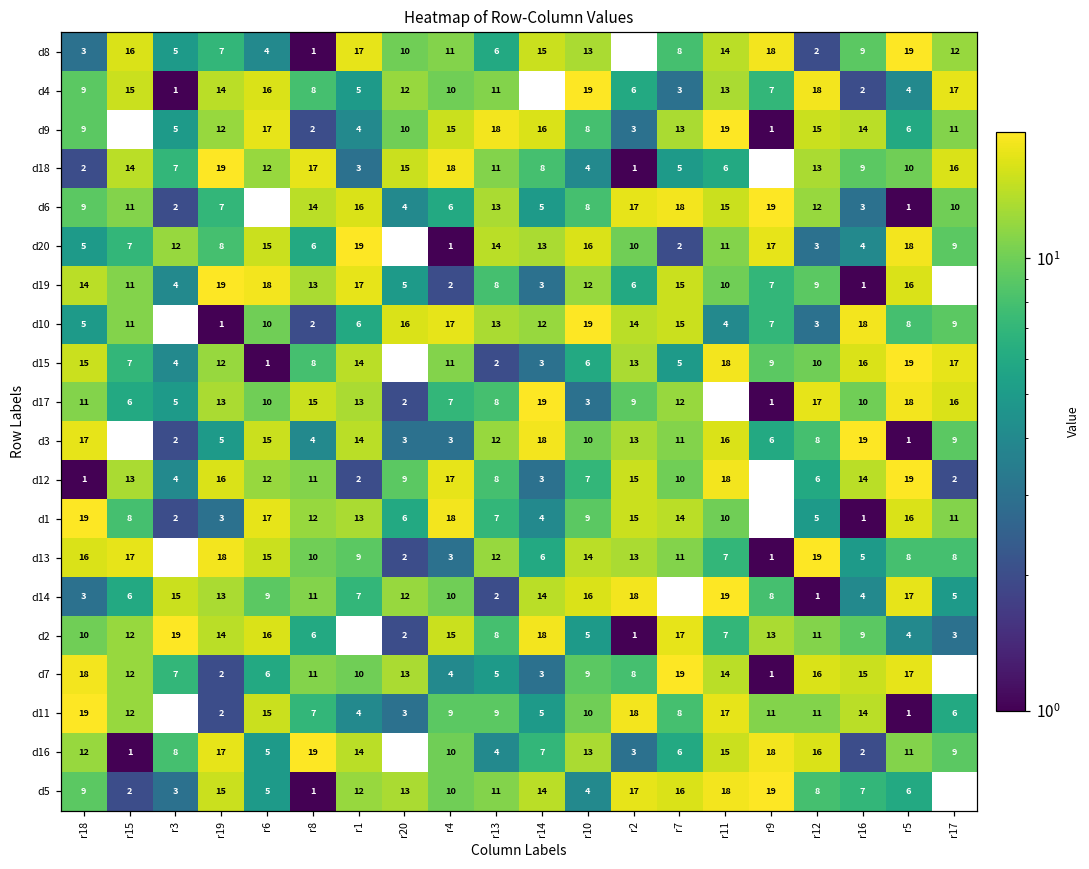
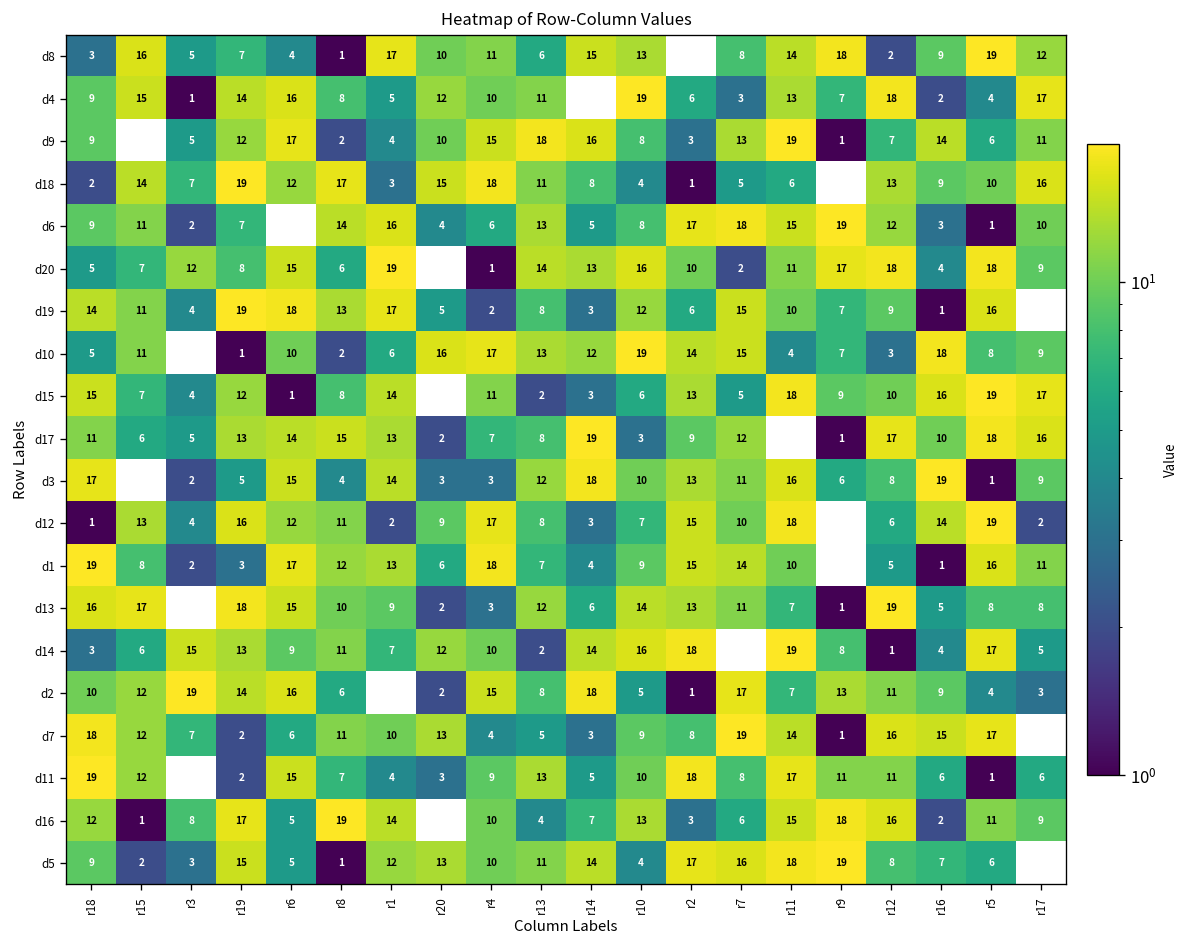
  {
    "d9": {
      "r18": 9,
      "r3": 5,
      "r19": 12,
      "r6": 17,
      "r8": 2,
      "r1": 4,
      "r20": 10,
      "r4": 15,
      "r13": 18,
      "r14": 16,
      "r10": 8,
      "r2": 3,
      "r7": 13,
      "r11": 19,
      "r9": 1,
-     "r12": 15,
+     "r12": 7,
      "r16": 14,
      "r5": 6,
      "r17": 11
    },
    "d20": {
      "r18": 5,
      "r15": 7,
      "r3": 12,
      "r19": 8,
      "r6": 15,
      "r8": 6,
      "r1": 19,
      "r4": 1,
      "r13": 14,
      "r14": 13,
      "r10": 16,
      "r2": 10,
      "r7": 2,
      "r11": 11,
      "r9": 17,
-     "r12": 3,
+     "r12": 18,
      "r16": 4,
      "r5": 18,
      "r17": 9
    },
    "d17": {
      "r18": 11,
      "r15": 6,
      "r3": 5,
      "r19": 13,
-     "r6": 10,
+     "r6": 14,
      "r8": 15,
      "r1": 13,
      "r20": 2,
      "r4": 7,
      "r13": 8,
      "r14": 19,
      "r10": 3,
      "r2": 9,
      "r7": 12,
      "r9": 1,
      "r12": 17,
      "r16": 10,
      "r5": 18,
      "r17": 16
    },
    "d11": {
      "r18": 19,
      "r15": 12,
      "r19": 2,
      "r6": 15,
      "r8": 7,
      "r1": 4,
      "r20": 3,
      "r4": 9,
-     "r13": 9,
+     "r13": 13,
      "r14": 5,
      "r10": 10,
      "r2": 18,
      "r7": 8,
      "r11": 17,
      "r9": 11,
      "r12": 11,
-     "r16": 14,
+     "r16": 6,
      "r5": 1,
      "r17": 6
    }
  }
